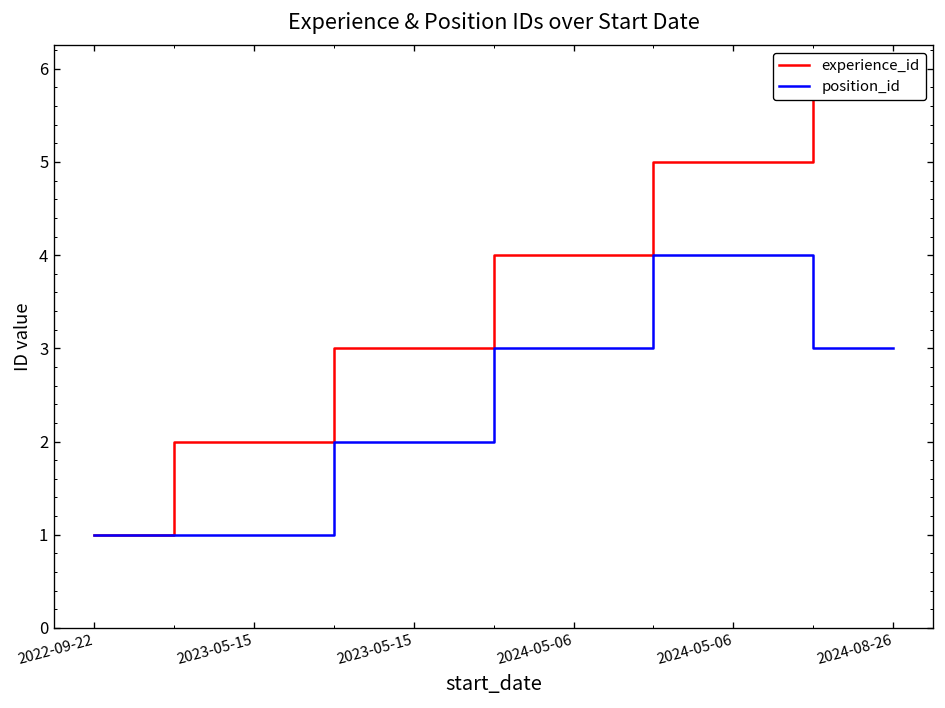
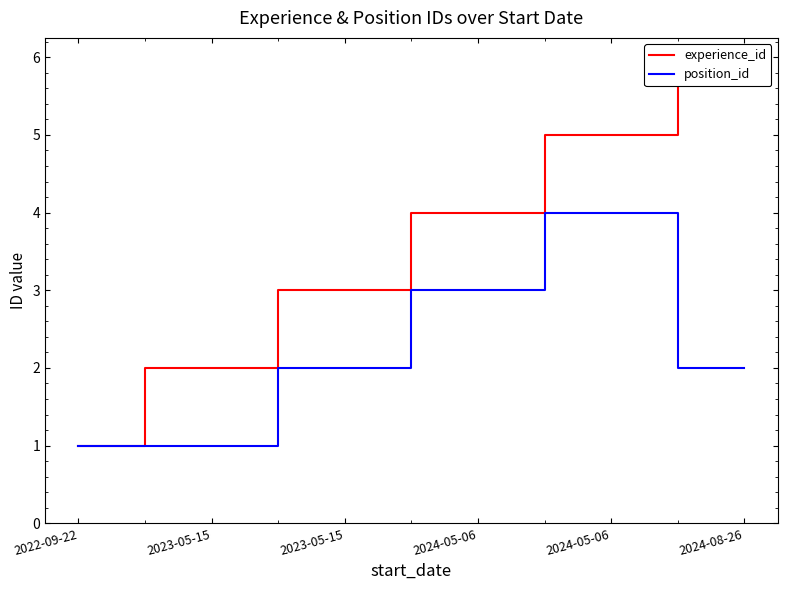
  {
    "position_id": {
-     "2024-08-26": 3
+     "2024-08-26": 2
    }
  }
